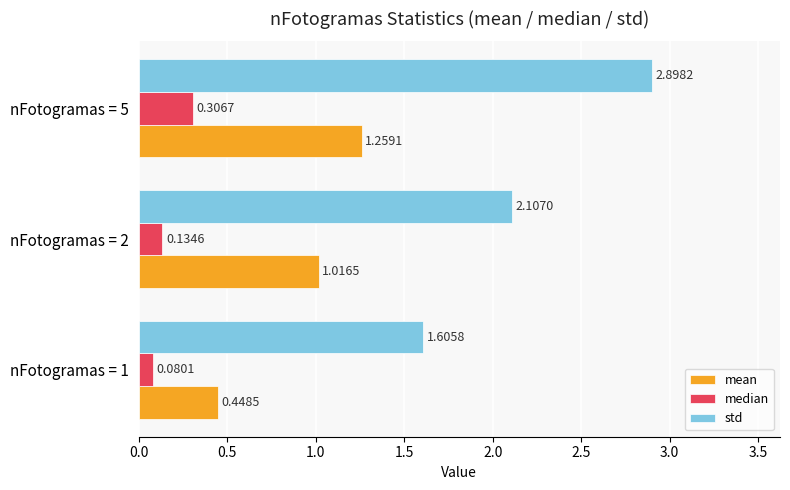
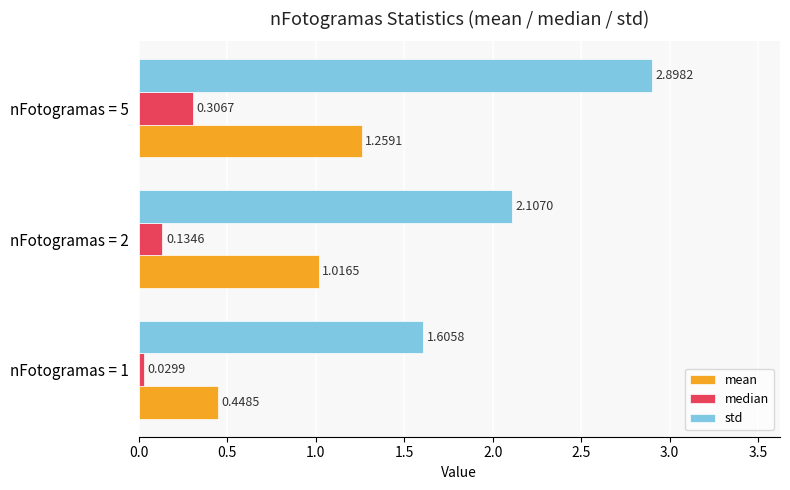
  {
    "mean": {
      "nFotogramas = 5": 1.2591,
      "nFotogramas = 2": 1.0165,
      "nFotogramas = 1": 0.4485
    },
    "median": {
      "nFotogramas = 5": 0.3067,
      "nFotogramas = 2": 0.1346,
-     "nFotogramas = 1": 0.0801
+     "nFotogramas = 1": 0.0299
    },
    "std": {
      "nFotogramas = 5": 2.8982,
      "nFotogramas = 2": 2.1070,
      "nFotogramas = 1": 1.6058
    }
  }
